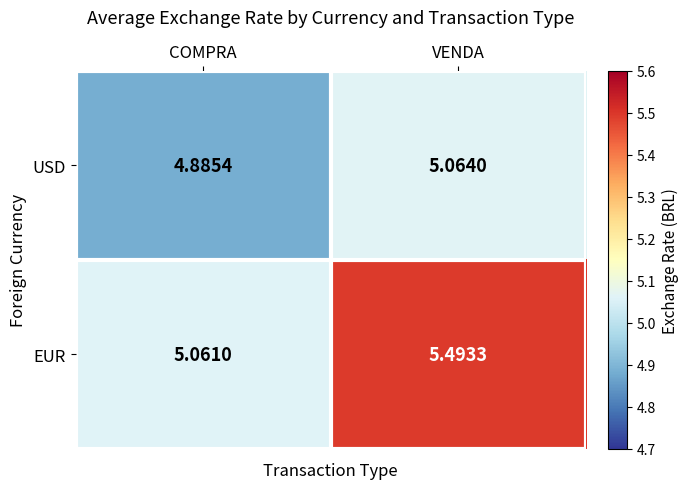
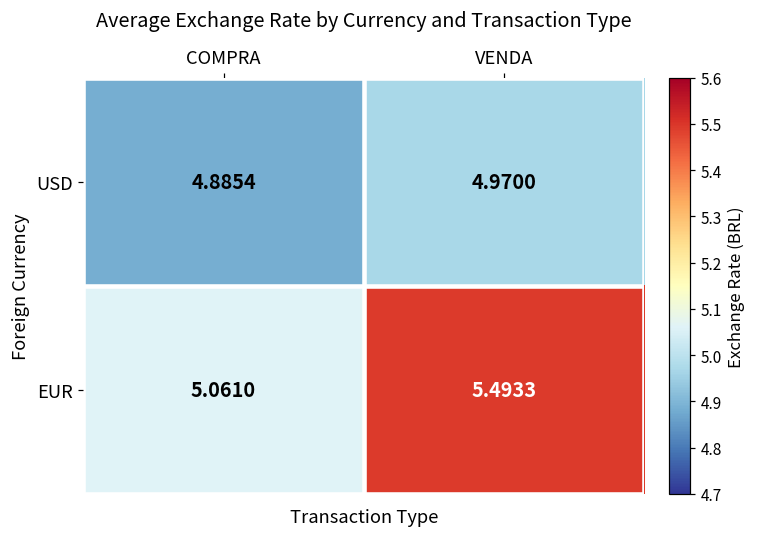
  {
    "USD": {
      "COMPRA": 4.8854,
-     "VENDA": 5.0640
+     "VENDA": 4.9700
    },
    "EUR": {
      "COMPRA": 5.0610,
      "VENDA": 5.4933
    }
  }
